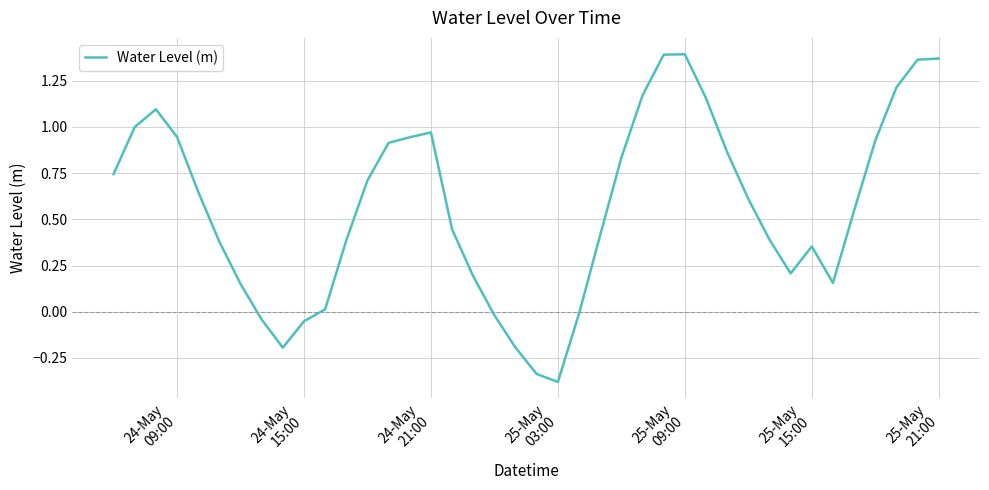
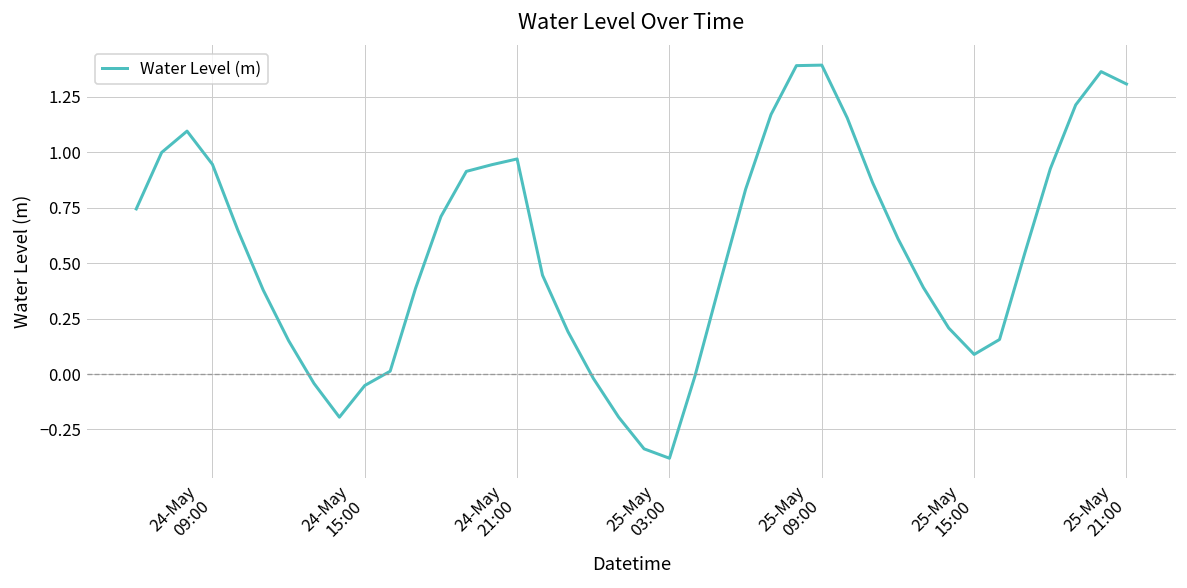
  {
    "24-May 09:00": 0.95,
    "24-May 15:00": -0.05,
    "24-May 21:00": 0.97,
    "25-May 03:00": -0.38,
    "25-May 09:00": 1.39,
-   "25-May 15:00": 0.35,
-   "25-May 21:00": 1.37
+   "25-May 15:00": 0.09,
+   "25-May 21:00": 1.31
  }
